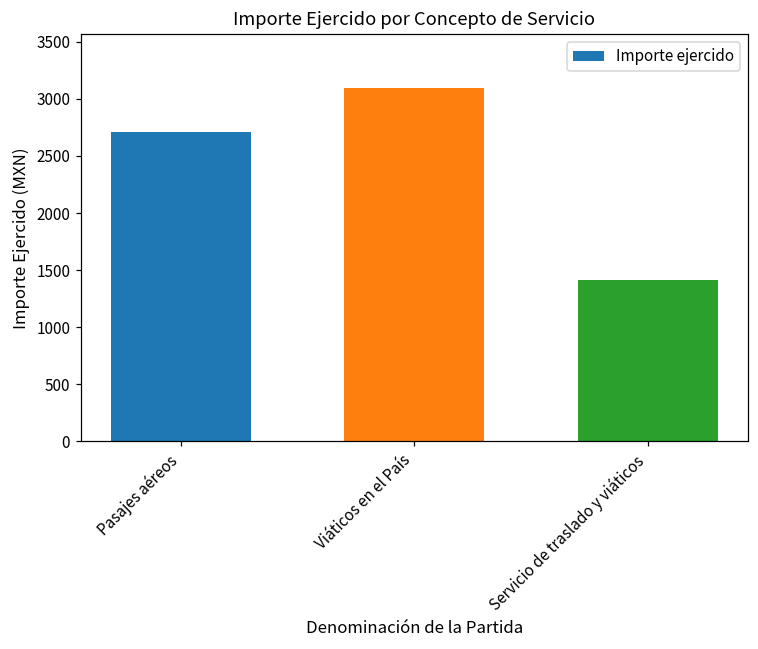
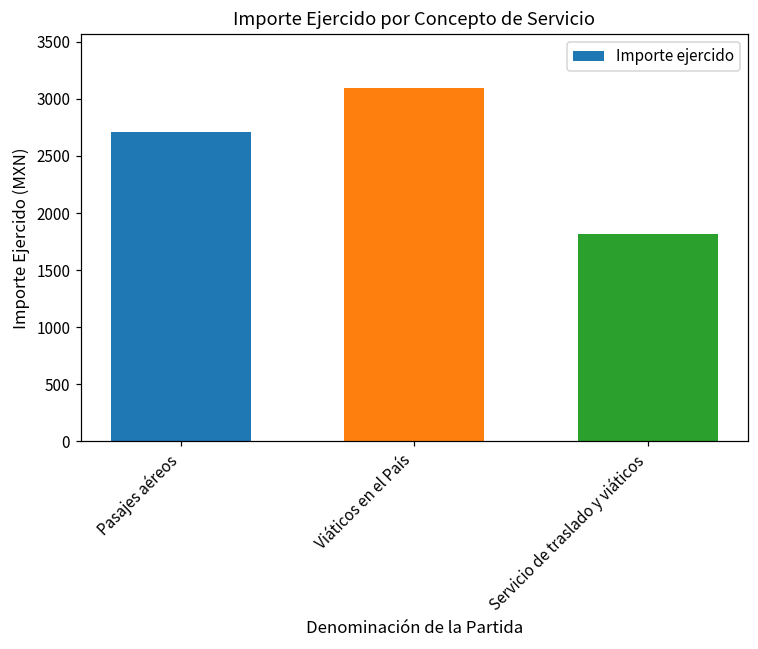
  {
    "Pasajes aéreos": 2710,
    "Viáticos en el País": 3100,
-   "Servicio de traslado y viáticos": 1420
+   "Servicio de traslado y viáticos": 1820
  }
